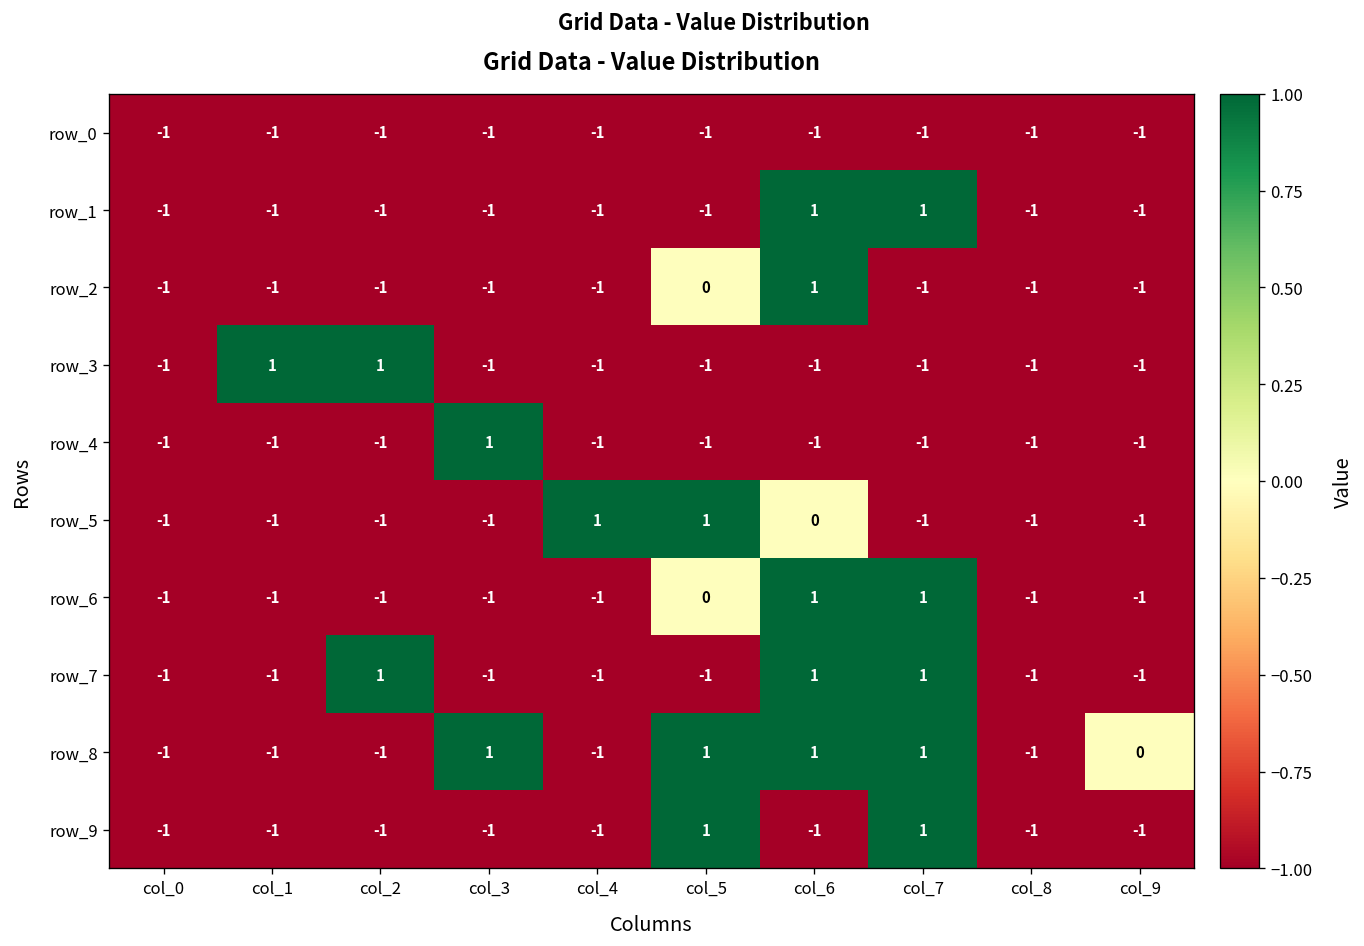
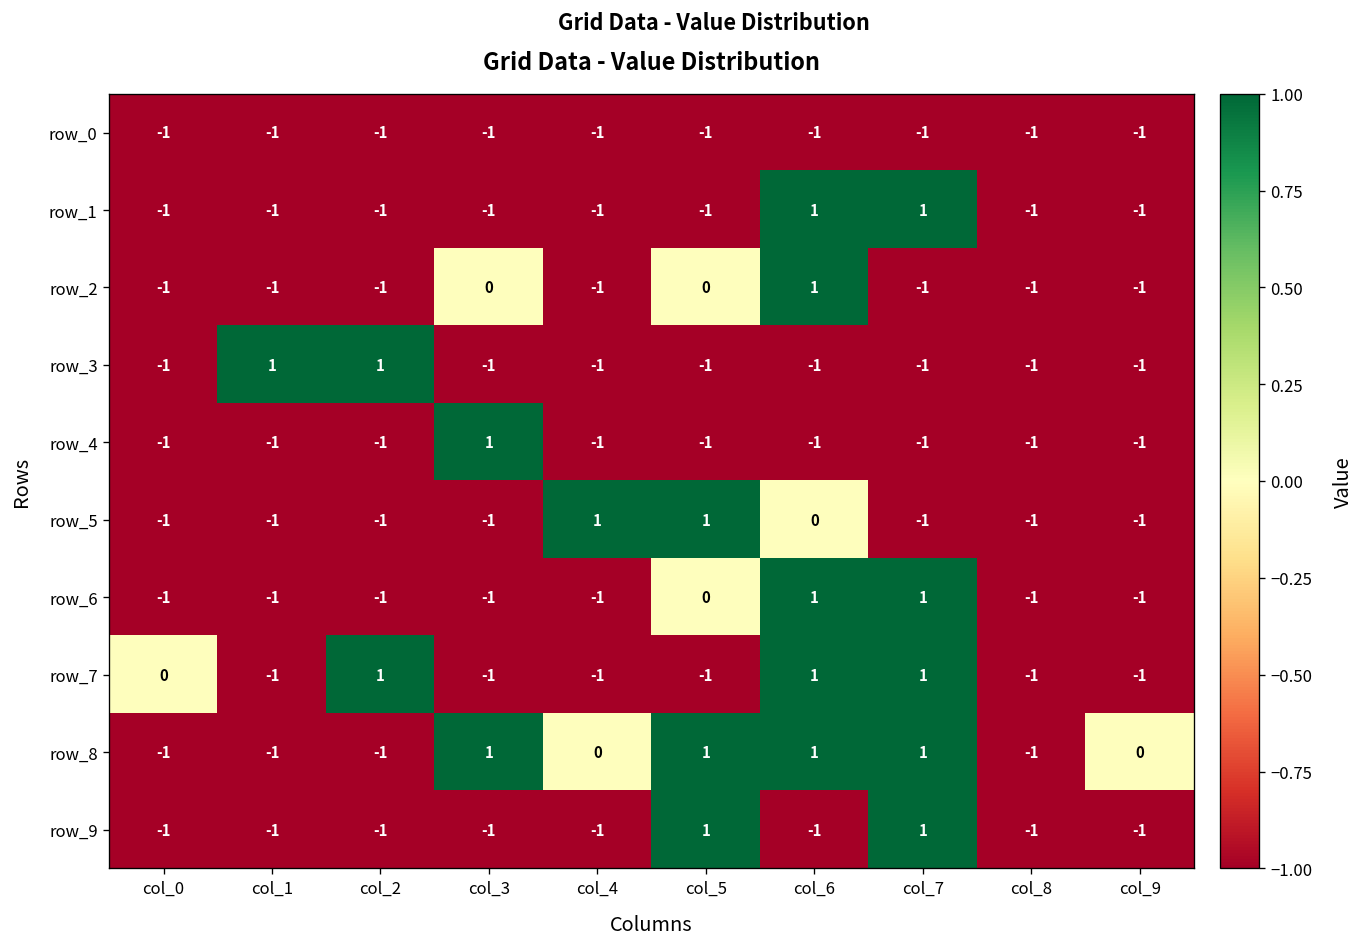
  {
    "row_0": {
      "col_0": -1,
      "col_1": -1,
      "col_2": -1,
      "col_3": -1,
      "col_4": -1,
      "col_5": -1,
      "col_6": -1,
      "col_7": -1,
      "col_8": -1,
      "col_9": -1
    },
    "row_1": {
      "col_0": -1,
      "col_1": -1,
      "col_2": -1,
      "col_3": -1,
      "col_4": -1,
      "col_5": -1,
      "col_6": 1,
      "col_7": 1,
      "col_8": -1,
      "col_9": -1
    },
    "row_2": {
      "col_0": -1,
      "col_1": -1,
      "col_2": -1,
-     "col_3": -1,
+     "col_3": 0,
      "col_4": -1,
      "col_5": 0,
      "col_6": 1,
      "col_7": -1,
      "col_8": -1,
      "col_9": -1
    },
    "row_3": {
      "col_0": -1,
      "col_1": 1,
      "col_2": 1,
      "col_3": -1,
      "col_4": -1,
      "col_5": -1,
      "col_6": -1,
      "col_7": -1,
      "col_8": -1,
      "col_9": -1
    },
    "row_4": {
      "col_0": -1,
      "col_1": -1,
      "col_2": -1,
      "col_3": 1,
      "col_4": -1,
      "col_5": -1,
      "col_6": -1,
      "col_7": -1,
      "col_8": -1,
      "col_9": -1
    },
    "row_5": {
      "col_0": -1,
      "col_1": -1,
      "col_2": -1,
      "col_3": -1,
      "col_4": 1,
      "col_5": 1,
      "col_6": 0,
      "col_7": -1,
      "col_8": -1,
      "col_9": -1
    },
    "row_6": {
      "col_0": -1,
      "col_1": -1,
      "col_2": -1,
      "col_3": -1,
      "col_4": -1,
      "col_5": 0,
      "col_6": 1,
      "col_7": 1,
      "col_8": -1,
      "col_9": -1
    },
    "row_7": {
-     "col_0": -1,
+     "col_0": 0,
      "col_1": -1,
      "col_2": 1,
      "col_3": -1,
      "col_4": -1,
      "col_5": -1,
      "col_6": 1,
      "col_7": 1,
      "col_8": -1,
      "col_9": -1
    },
    "row_8": {
      "col_0": -1,
      "col_1": -1,
      "col_2": -1,
      "col_3": 1,
-     "col_4": -1,
+     "col_4": 0,
      "col_5": 1,
      "col_6": 1,
      "col_7": 1,
      "col_8": -1,
      "col_9": 0
    },
    "row_9": {
      "col_0": -1,
      "col_1": -1,
      "col_2": -1,
      "col_3": -1,
      "col_4": -1,
      "col_5": 1,
      "col_6": -1,
      "col_7": 1,
      "col_8": -1,
      "col_9": -1
    }
  }
